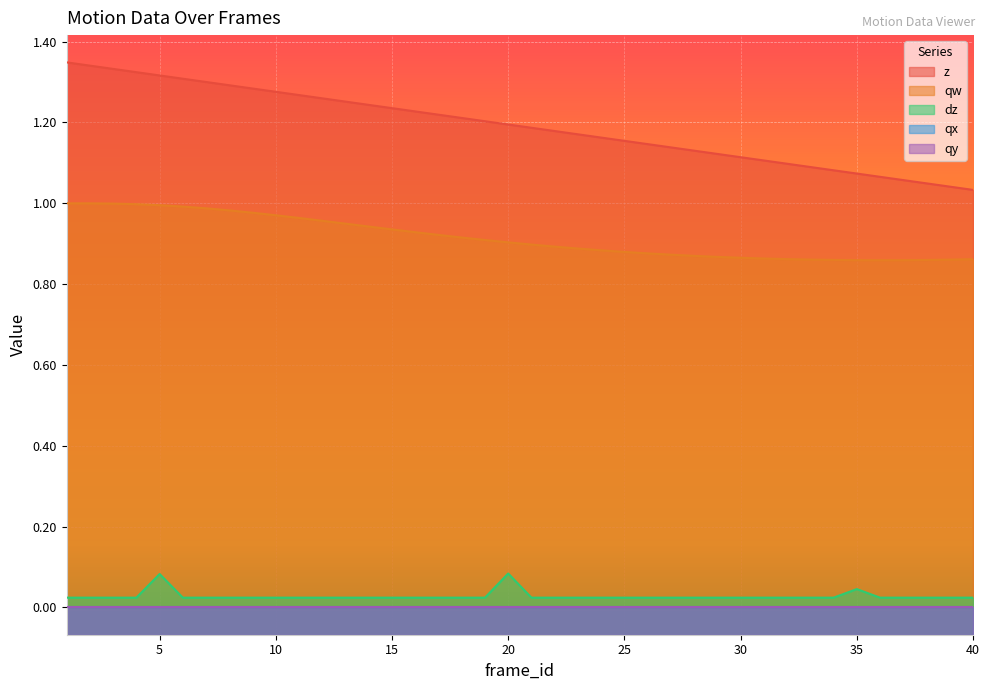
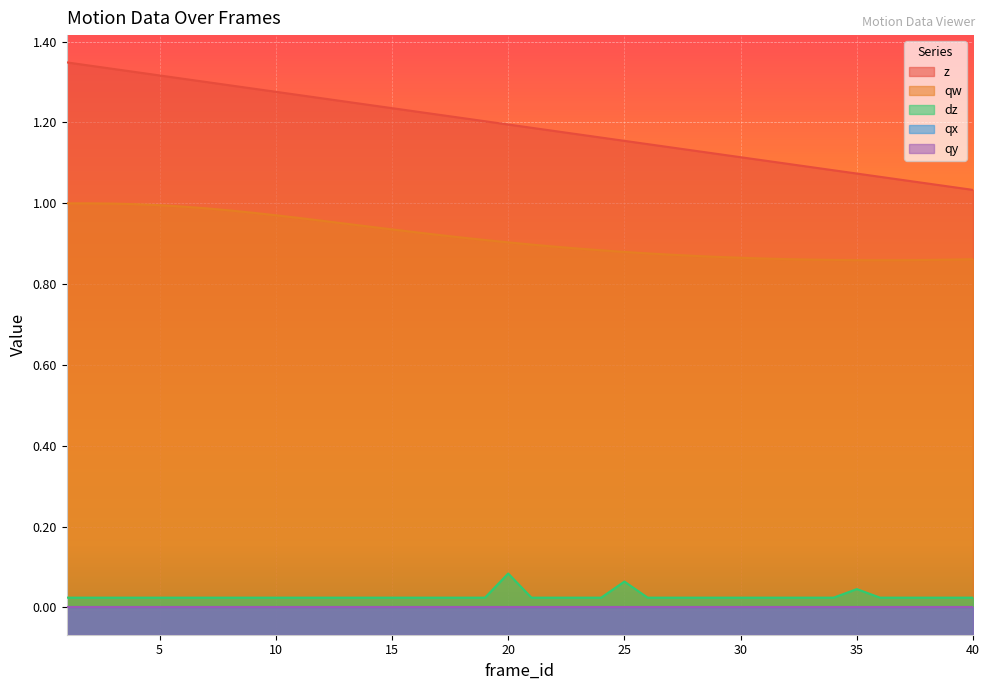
  {
    "dz": {
-     "5": 0.08,
+     "5": 0.02,
      "10": 0.02,
      "15": 0.02,
      "20": 0.08,
-     "25": 0.02,
+     "25": 0.06,
      "30": 0.02,
      "35": 0.05,
      "40": 0.02
    },
    "qy": {
      "5": 0.00,
      "10": 0.00,
      "15": 0.00,
      "20": 0.00,
      "25": 0.00,
      "30": 0.00,
      "35": 0.00,
      "40": 0.00
    }
  }
